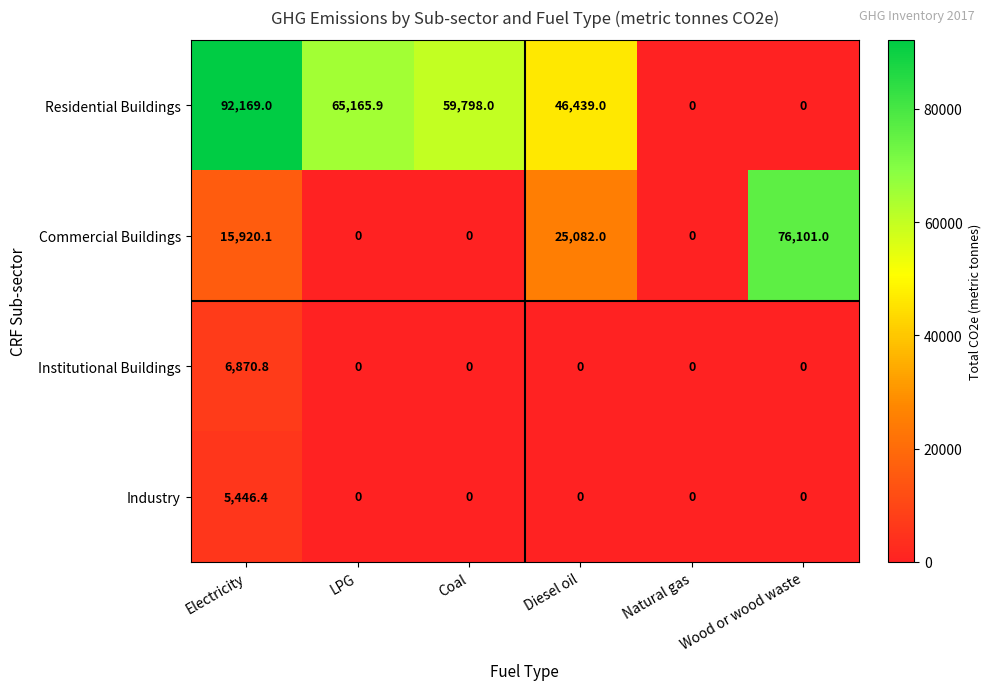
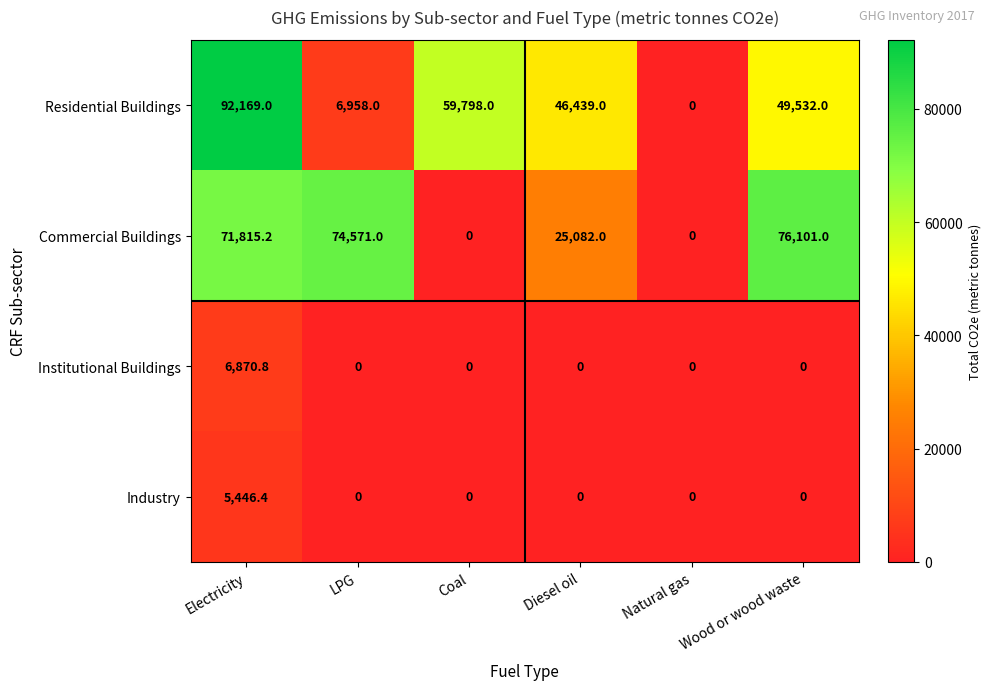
  {
    "Residential Buildings": {
      "Electricity": "92,169.0",
-     "LPG": "65,165.9",
+     "LPG": "6,958.0",
      "Coal": "59,798.0",
      "Diesel oil": "46,439.0",
      "Natural gas": "0",
-     "Wood or wood waste": "0"
+     "Wood or wood waste": "49,532.0"
    },
    "Commercial Buildings": {
-     "Electricity": "15,920.1",
-     "LPG": "0",
+     "Electricity": "71,815.2",
+     "LPG": "74,571.0",
      "Coal": "0",
      "Diesel oil": "25,082.0",
      "Natural gas": "0",
      "Wood or wood waste": "76,101.0"
    },
    "Institutional Buildings": {
      "Electricity": "6,870.8",
      "LPG": "0",
      "Coal": "0",
      "Diesel oil": "0",
      "Natural gas": "0",
      "Wood or wood waste": "0"
    },
    "Industry": {
      "Electricity": "5,446.4",
      "LPG": "0",
      "Coal": "0",
      "Diesel oil": "0",
      "Natural gas": "0",
      "Wood or wood waste": "0"
    }
  }
